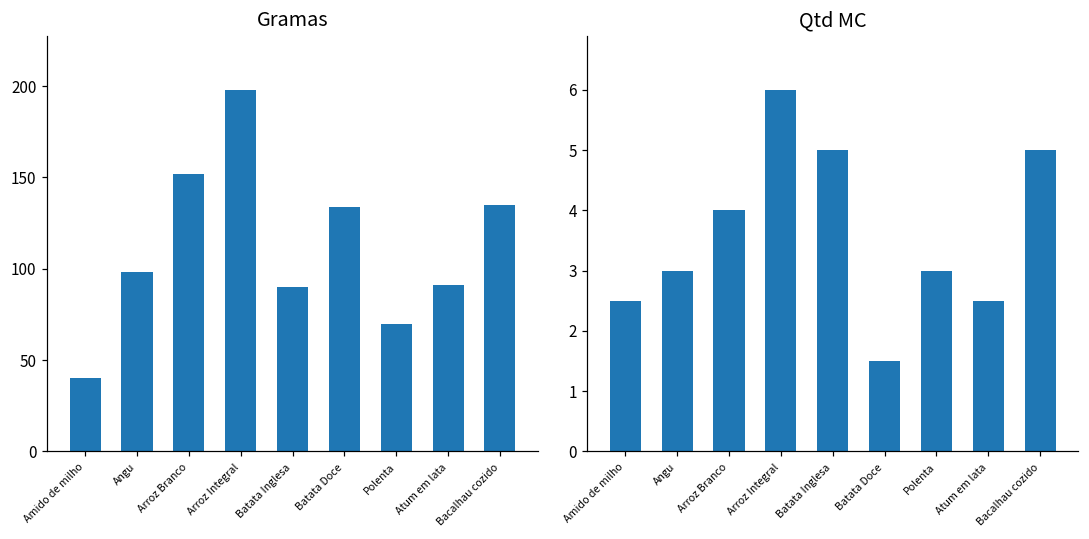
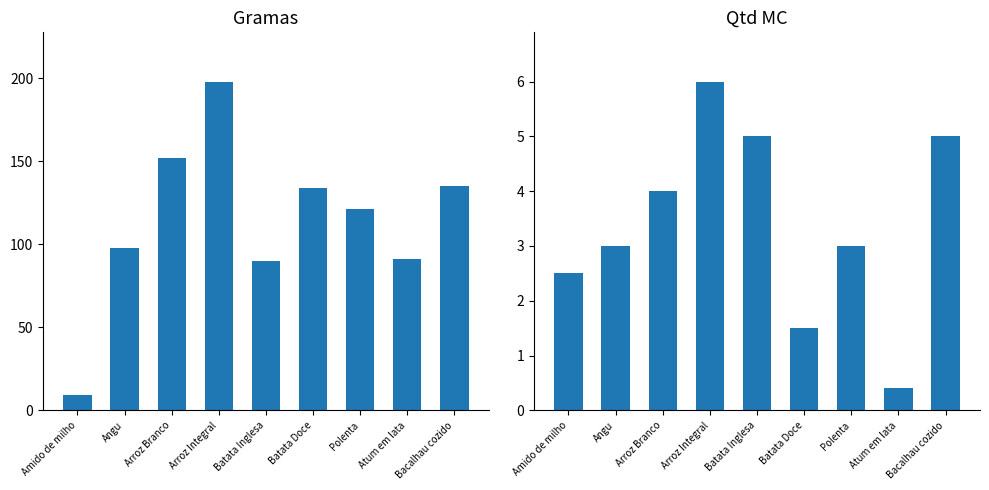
  {
    "Gramas": {
-     "Amido de milho": 40,
+     "Amido de milho": 9,
      "Angu": 98,
      "Arroz Branco": 152,
      "Arroz Integral": 198,
      "Batata Inglesa": 90,
      "Batata Doce": 134,
-     "Polenta": 70,
+     "Polenta": 121,
      "Atum em lata": 91,
      "Bacalhau cozido": 135
    },
    "Qtd MC": {
      "Amido de milho": 2.5,
      "Angu": 3.0,
      "Arroz Branco": 4.0,
      "Arroz Integral": 6.0,
      "Batata Inglesa": 5.0,
      "Batata Doce": 1.5,
      "Polenta": 3.0,
-     "Atum em lata": 2.5,
+     "Atum em lata": 0.4,
      "Bacalhau cozido": 5.0
    }
  }
